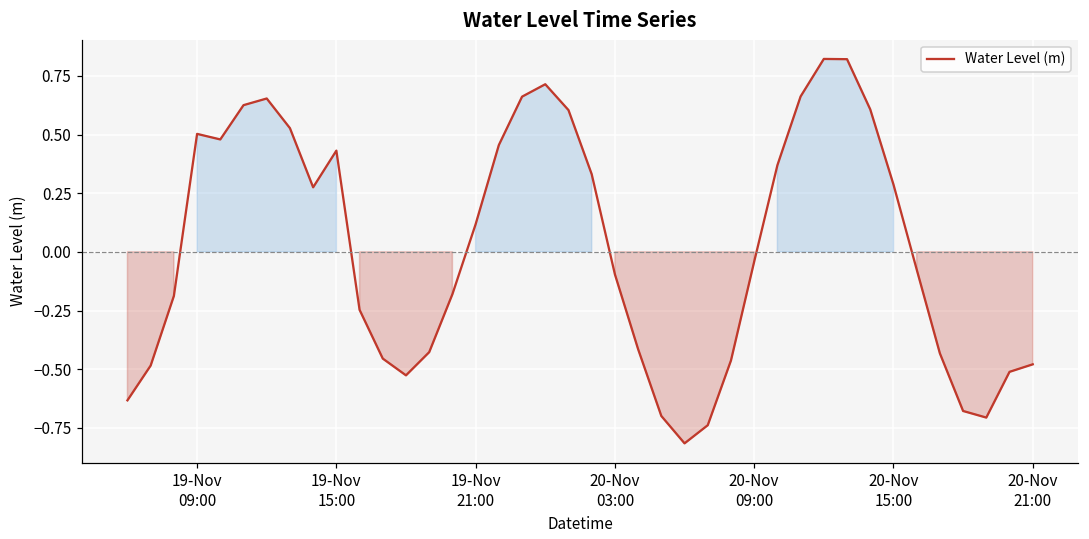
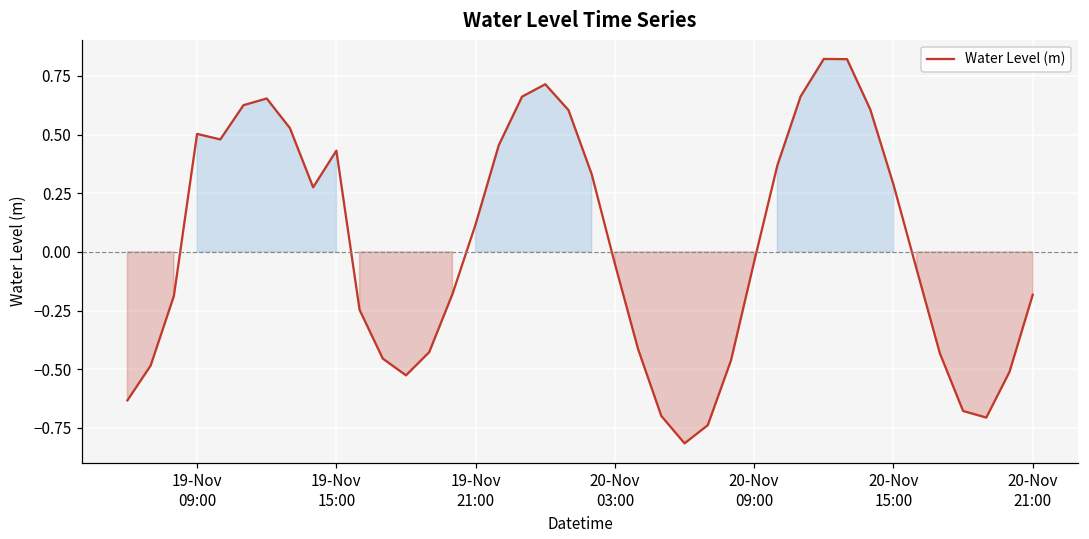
  {
    "19-Nov 09:00": 0.50,
    "19-Nov 15:00": 0.43,
    "19-Nov 21:00": 0.12,
-   "20-Nov 03:00": -0.10,
+   "20-Nov 03:00": -0.05,
    "20-Nov 09:00": -0.04,
    "20-Nov 15:00": 0.29,
-   "20-Nov 21:00": -0.48
+   "20-Nov 21:00": -0.18
  }
